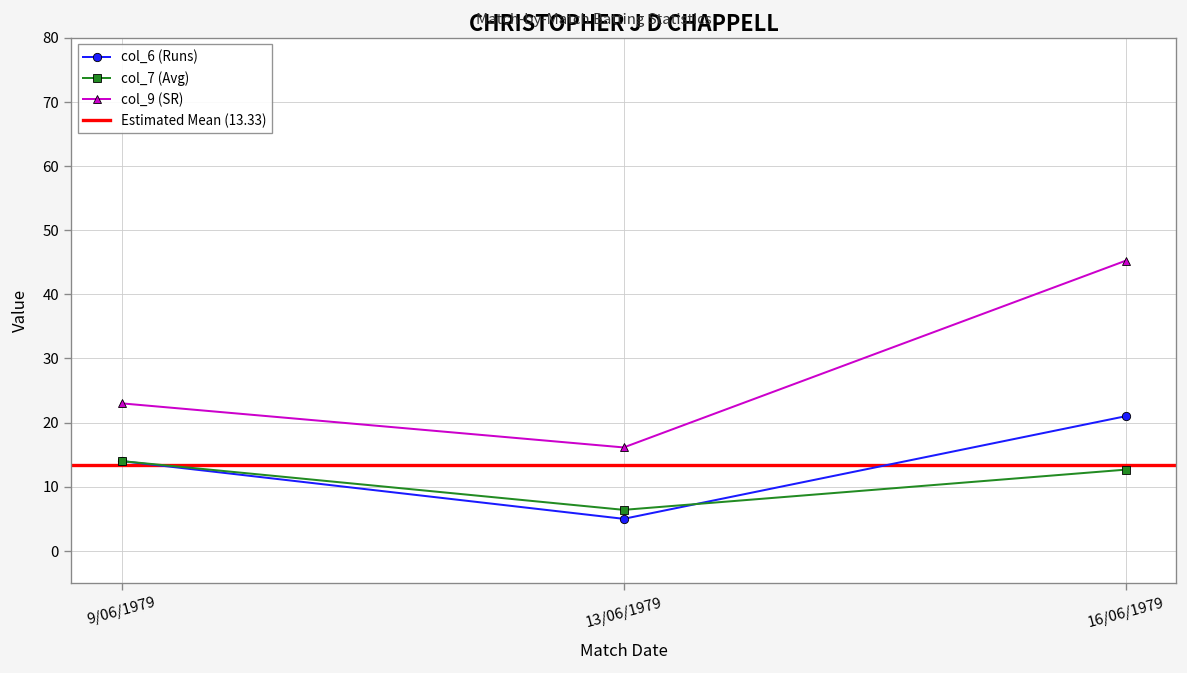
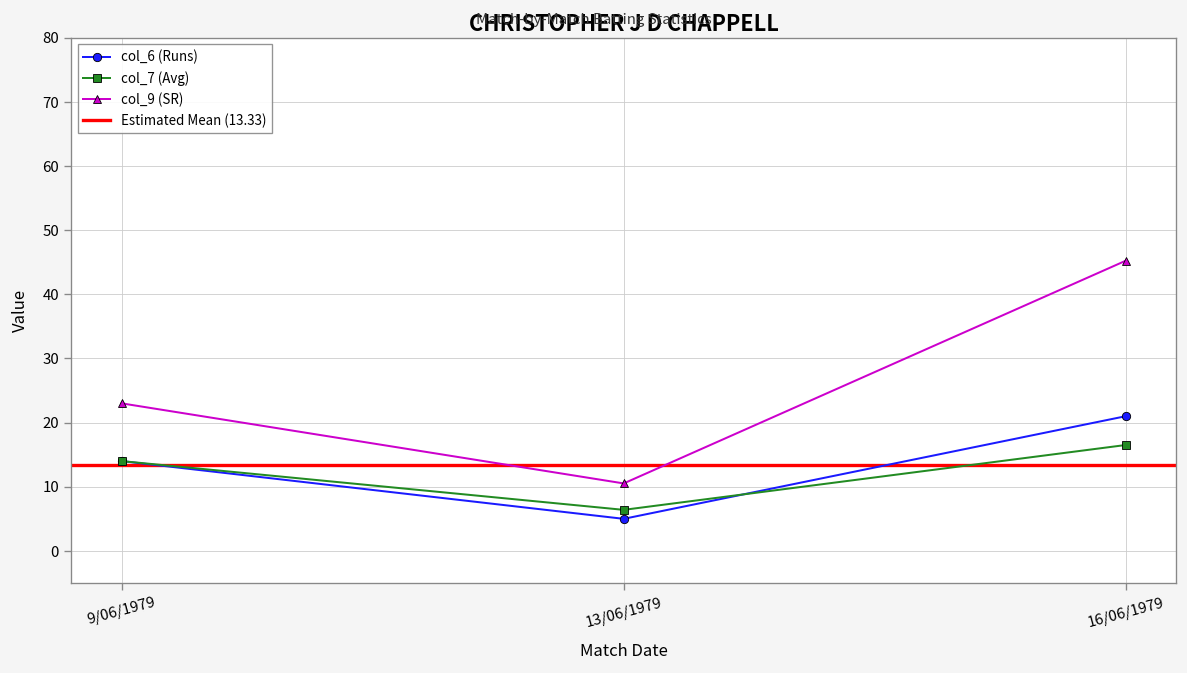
  {
    "col_6 (Runs)": {
      "13/06/1979": 5,
      "16/06/1979": 21
    },
    "col_7 (Avg)": {
      "13/06/1979": 6,
-     "16/06/1979": 13
+     "16/06/1979": 17
    },
    "col_9 (SR)": {
      "9/06/1979": 23,
-     "13/06/1979": 16,
+     "13/06/1979": 11,
      "16/06/1979": 45
    }
  }
